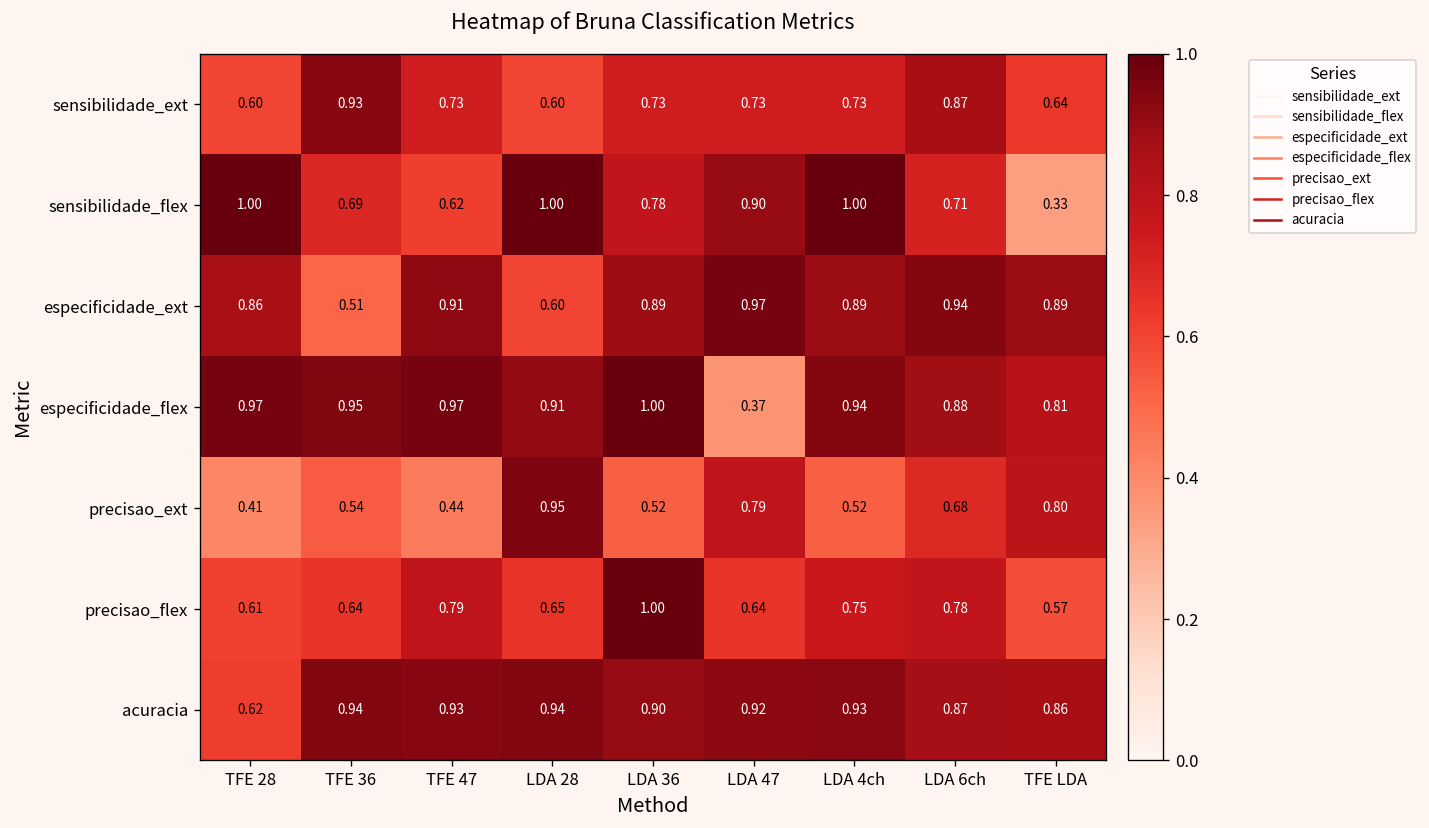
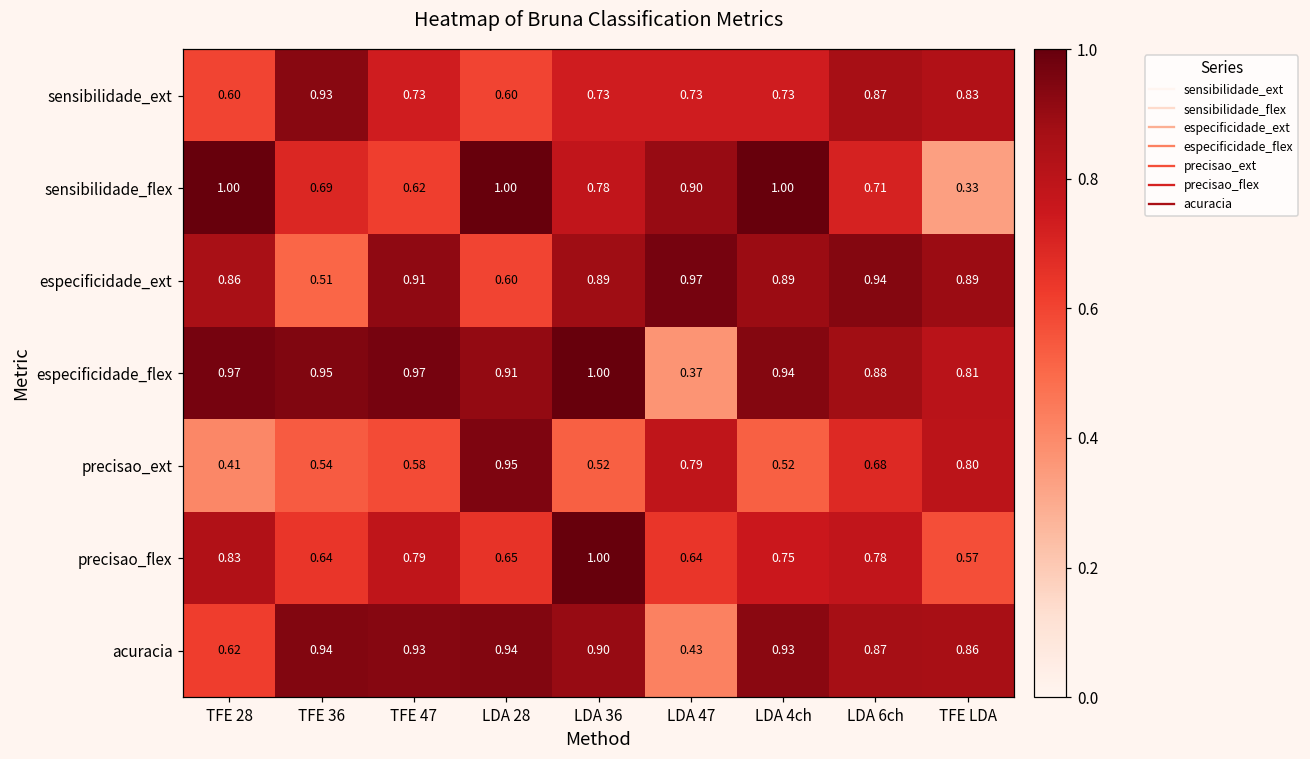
  {
    "sensibilidade_ext": {
      "TFE 28": 0.60,
      "TFE 36": 0.93,
      "TFE 47": 0.73,
      "LDA 28": 0.60,
      "LDA 36": 0.73,
      "LDA 47": 0.73,
      "LDA 4ch": 0.73,
      "LDA 6ch": 0.87,
-     "TFE LDA": 0.64
+     "TFE LDA": 0.83
    },
    "sensibilidade_flex": {
      "TFE 28": 1.00,
      "TFE 36": 0.69,
      "TFE 47": 0.62,
      "LDA 28": 1.00,
      "LDA 36": 0.78,
      "LDA 47": 0.90,
      "LDA 4ch": 1.00,
      "LDA 6ch": 0.71,
      "TFE LDA": 0.33
    },
    "especificidade_ext": {
      "TFE 28": 0.86,
      "TFE 36": 0.51,
      "TFE 47": 0.91,
      "LDA 28": 0.60,
      "LDA 36": 0.89,
      "LDA 47": 0.97,
      "LDA 4ch": 0.89,
      "LDA 6ch": 0.94,
      "TFE LDA": 0.89
    },
    "especificidade_flex": {
      "TFE 28": 0.97,
      "TFE 36": 0.95,
      "TFE 47": 0.97,
      "LDA 28": 0.91,
      "LDA 36": 1.00,
      "LDA 47": 0.37,
      "LDA 4ch": 0.94,
      "LDA 6ch": 0.88,
      "TFE LDA": 0.81
    },
    "precisao_ext": {
      "TFE 28": 0.41,
      "TFE 36": 0.54,
-     "TFE 47": 0.44,
+     "TFE 47": 0.58,
      "LDA 28": 0.95,
      "LDA 36": 0.52,
      "LDA 47": 0.79,
      "LDA 4ch": 0.52,
      "LDA 6ch": 0.68,
      "TFE LDA": 0.80
    },
    "precisao_flex": {
-     "TFE 28": 0.61,
+     "TFE 28": 0.83,
      "TFE 36": 0.64,
      "TFE 47": 0.79,
      "LDA 28": 0.65,
      "LDA 36": 1.00,
      "LDA 47": 0.64,
      "LDA 4ch": 0.75,
      "LDA 6ch": 0.78,
      "TFE LDA": 0.57
    },
    "acuracia": {
      "TFE 28": 0.62,
      "TFE 36": 0.94,
      "TFE 47": 0.93,
      "LDA 28": 0.94,
      "LDA 36": 0.90,
-     "LDA 47": 0.92,
+     "LDA 47": 0.43,
      "LDA 4ch": 0.93,
      "LDA 6ch": 0.87,
      "TFE LDA": 0.86
    }
  }
